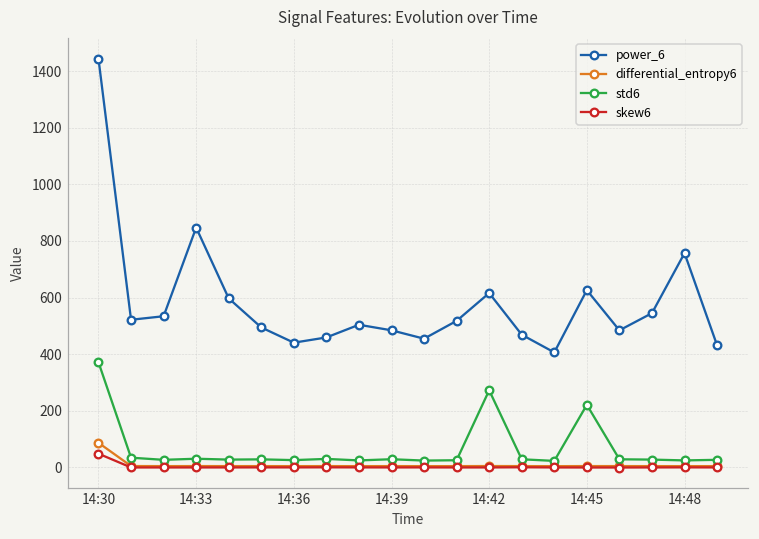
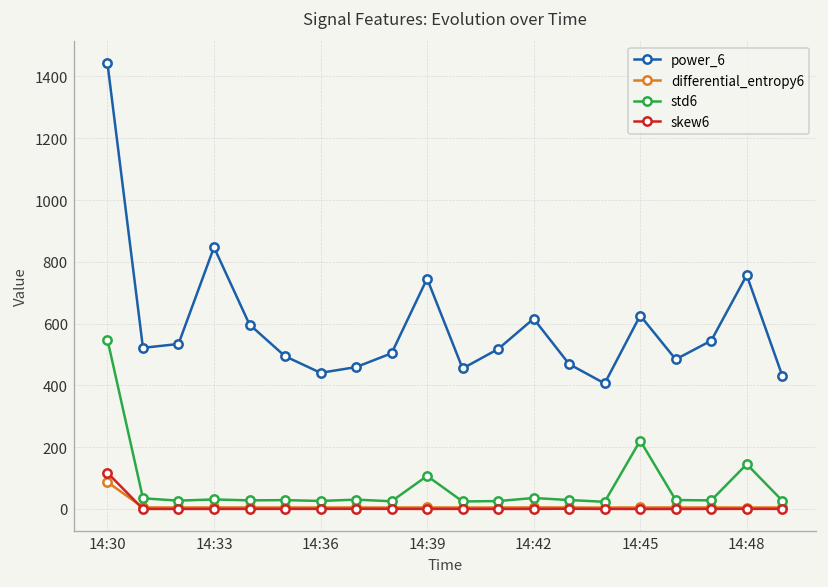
  {
    "power_6": {
      "14:30": 1440,
      "14:33": 850,
      "14:36": 440,
-     "14:39": 480,
+     "14:39": 750,
      "14:42": 620,
      "14:45": 630,
      "14:48": 760
    },
    "differential_entropy6": {
      "14:30": 90
    },
    "std6": {
-     "14:30": 370,
+     "14:30": 550,
      "14:33": 30,
      "14:36": 30,
-     "14:39": 30,
-     "14:42": 270,
+     "14:39": 110,
+     "14:42": 40,
      "14:45": 220,
-     "14:48": 20
+     "14:48": 140
    },
    "skew6": {
-     "14:30": 50
+     "14:30": 120
    }
  }
